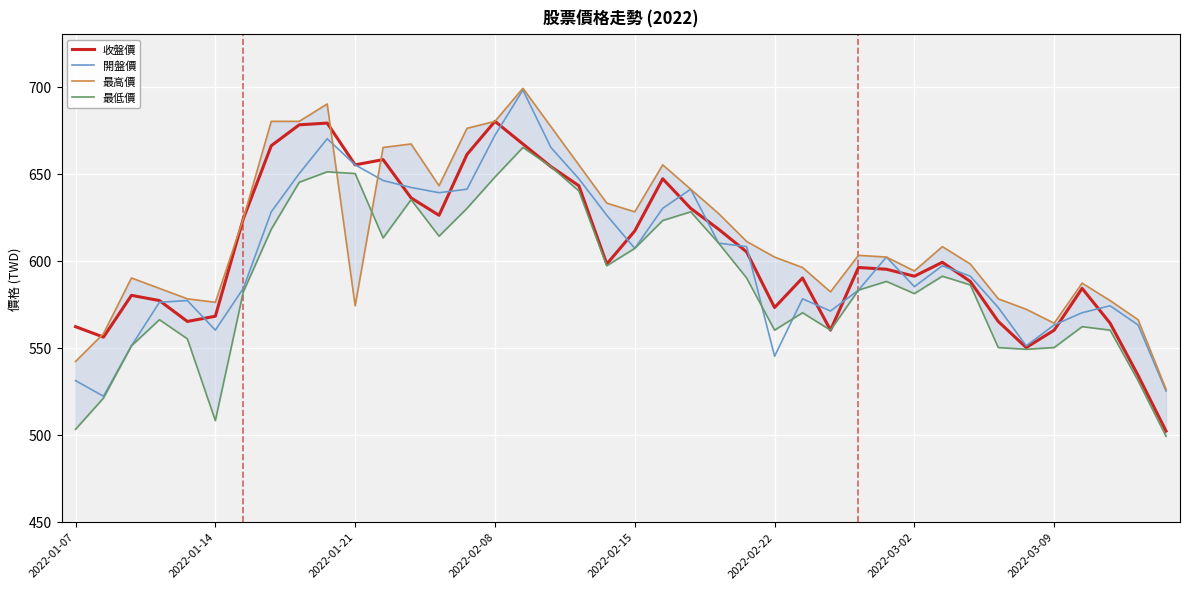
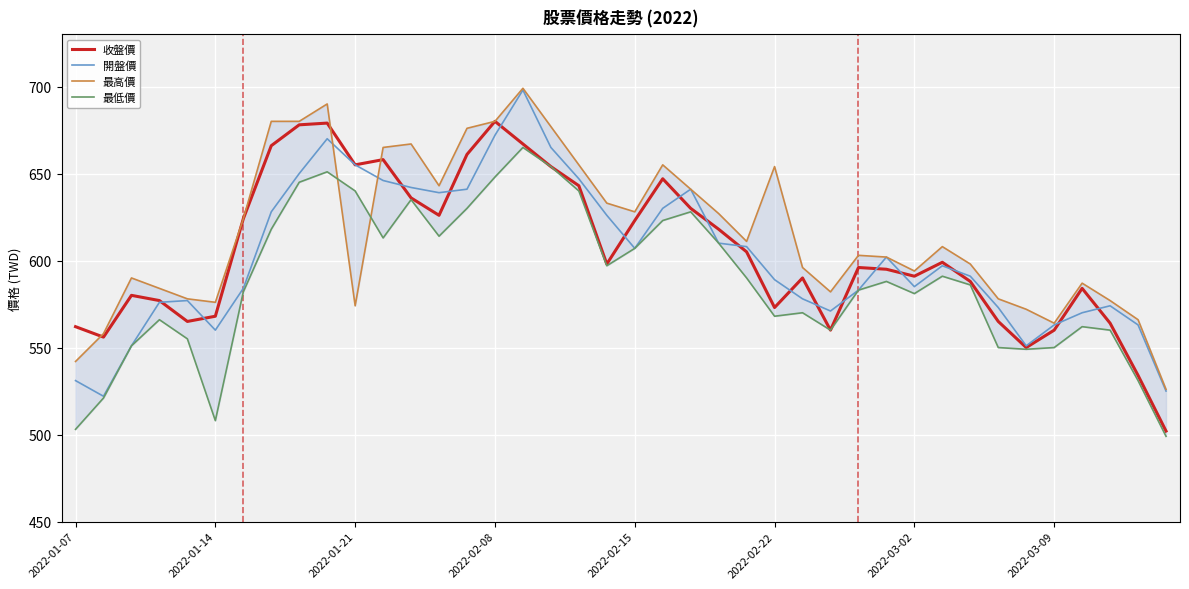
  {
    "收盤價": {
      "2022-01-07": 562,
      "2022-01-14": 568,
-     "2022-02-15": 617,
+     "2022-02-15": 623,
      "2022-02-22": 573,
      "2022-03-02": 591,
      "2022-03-09": 560
    },
    "開盤價": {
      "2022-01-07": 531,
      "2022-01-14": 560,
      "2022-02-08": 672,
-     "2022-02-22": 545,
+     "2022-02-22": 589,
      "2022-03-02": 585
    },
    "最高價": {
      "2022-01-21": 574,
-     "2022-02-22": 602
+     "2022-02-22": 654
    },
    "最低價": {
      "2022-01-07": 503,
      "2022-01-14": 508,
-     "2022-01-21": 650,
+     "2022-01-21": 640,
      "2022-02-08": 648,
-     "2022-02-22": 560,
+     "2022-02-22": 568,
      "2022-03-02": 581,
      "2022-03-09": 550
    }
  }
